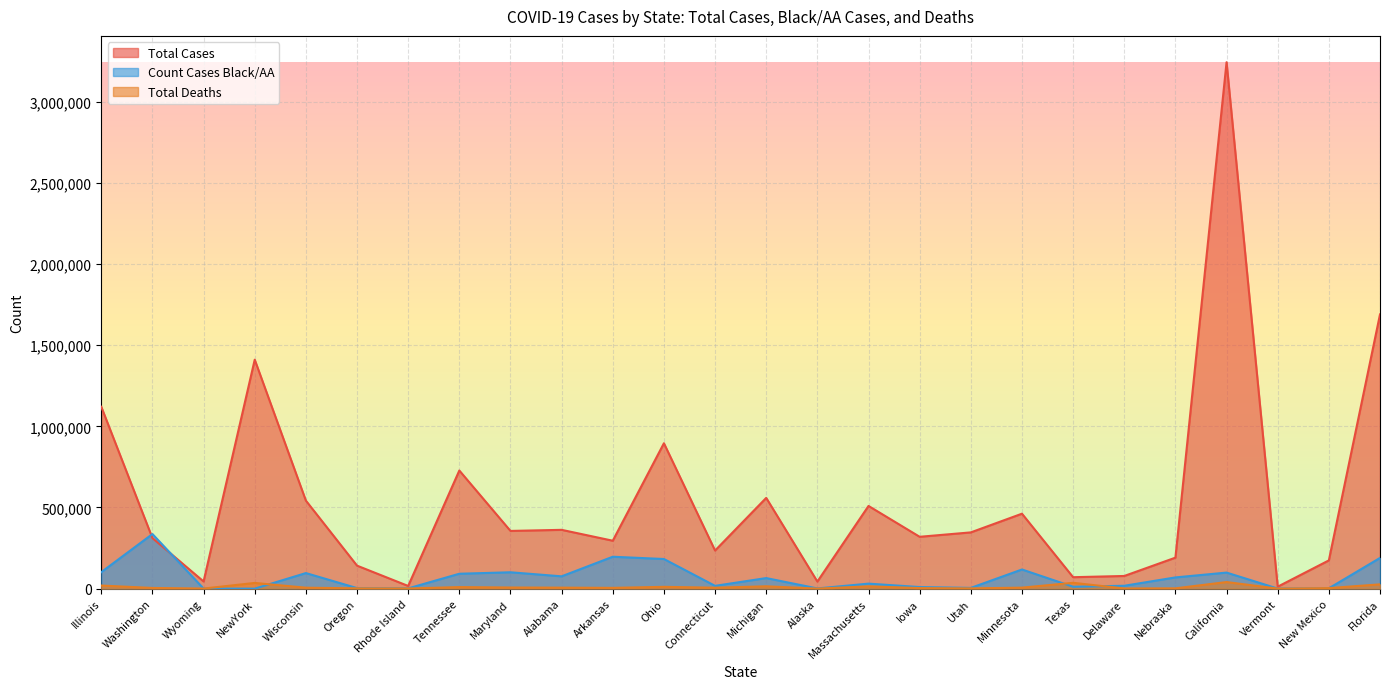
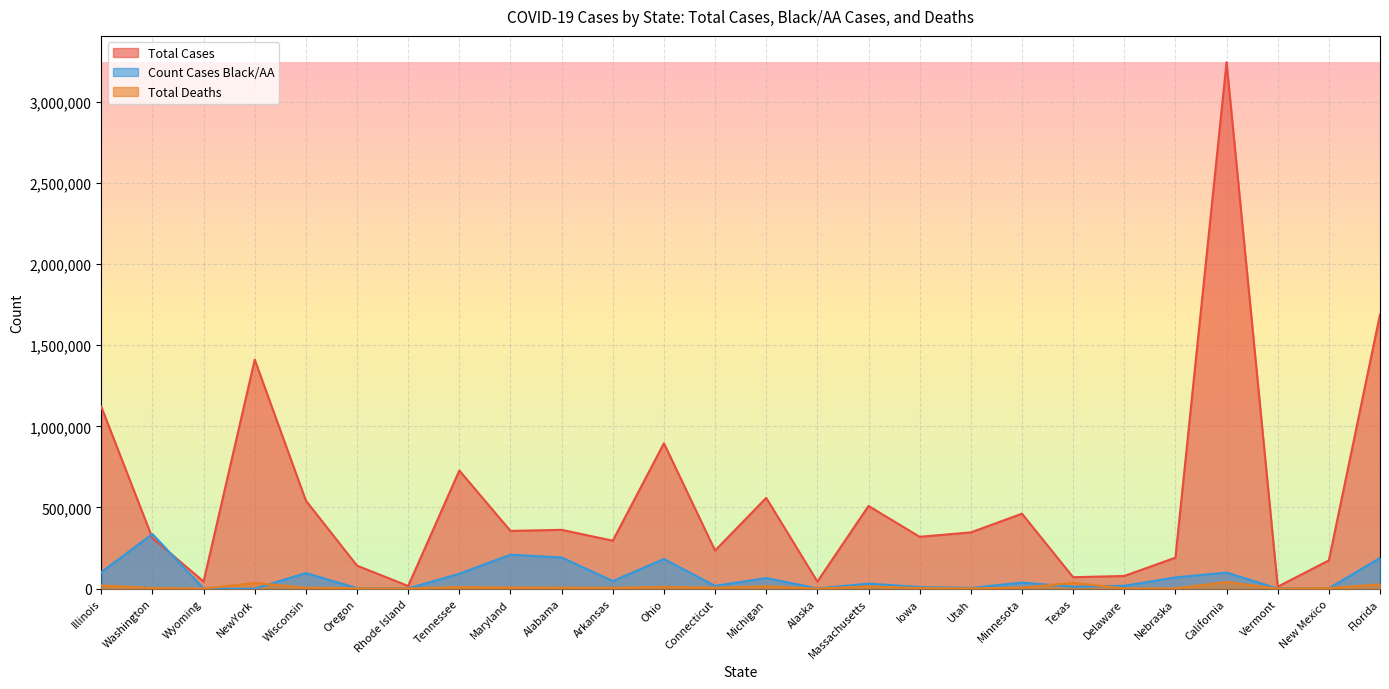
  {
    "Count Cases Black/AA": {
      "Illinois": "100,000",
      "Washington": "340,000",
      "NewYork": "0",
      "Wisconsin": "100,000",
      "Tennessee": "90,000",
-     "Maryland": "100,000",
-     "Alabama": "80,000",
-     "Arkansas": "200,000",
+     "Maryland": "210,000",
+     "Alabama": "190,000",
+     "Arkansas": "50,000",
      "Ohio": "180,000",
      "Michigan": "70,000",
      "Massachusetts": "30,000",
-     "Minnesota": "120,000",
+     "Minnesota": "40,000",
      "Texas": "10,000",
      "Delaware": "20,000",
      "Nebraska": "70,000",
      "California": "100,000",
      "Florida": "190,000"
    }
  }
